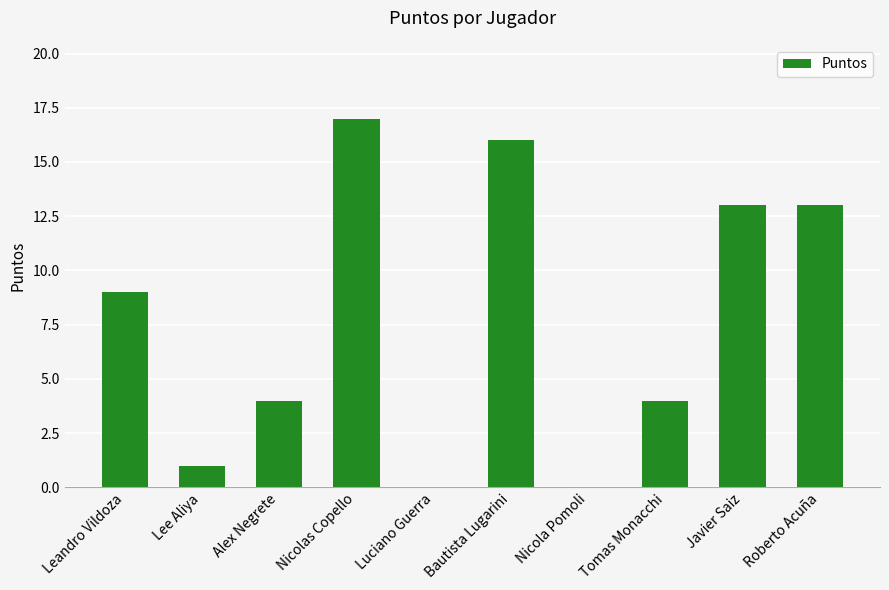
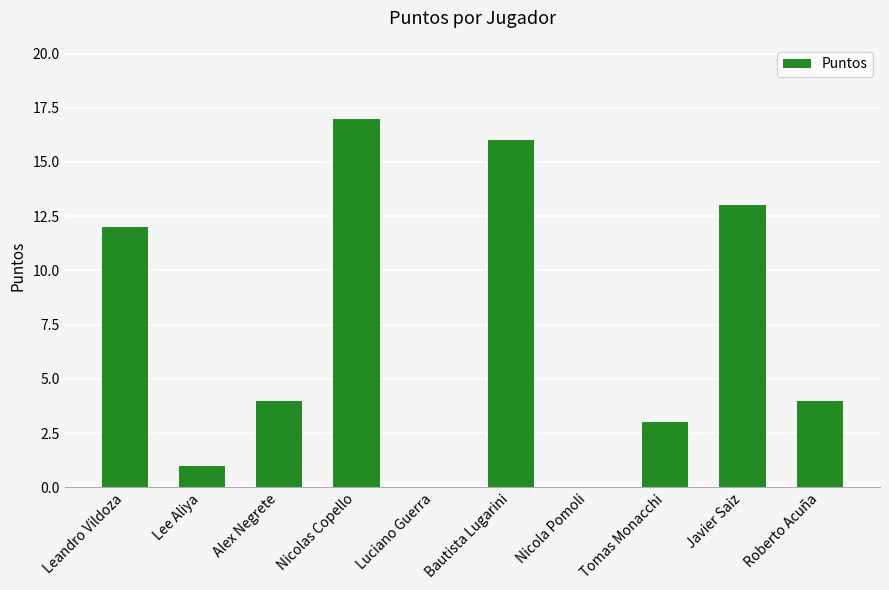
  {
-   "Leandro Vildoza": 9,
+   "Leandro Vildoza": 12,
    "Lee Aliya": 1,
    "Alex Negrete": 4,
    "Nicolas Copello": 17,
    "Luciano Guerra": 0,
    "Bautista Lugarini": 16,
    "Nicola Pomoli": 0,
-   "Tomas Monacchi": 4,
+   "Tomas Monacchi": 3,
    "Javier Saiz": 13,
-   "Roberto Acuña": 13
+   "Roberto Acuña": 4
  }
